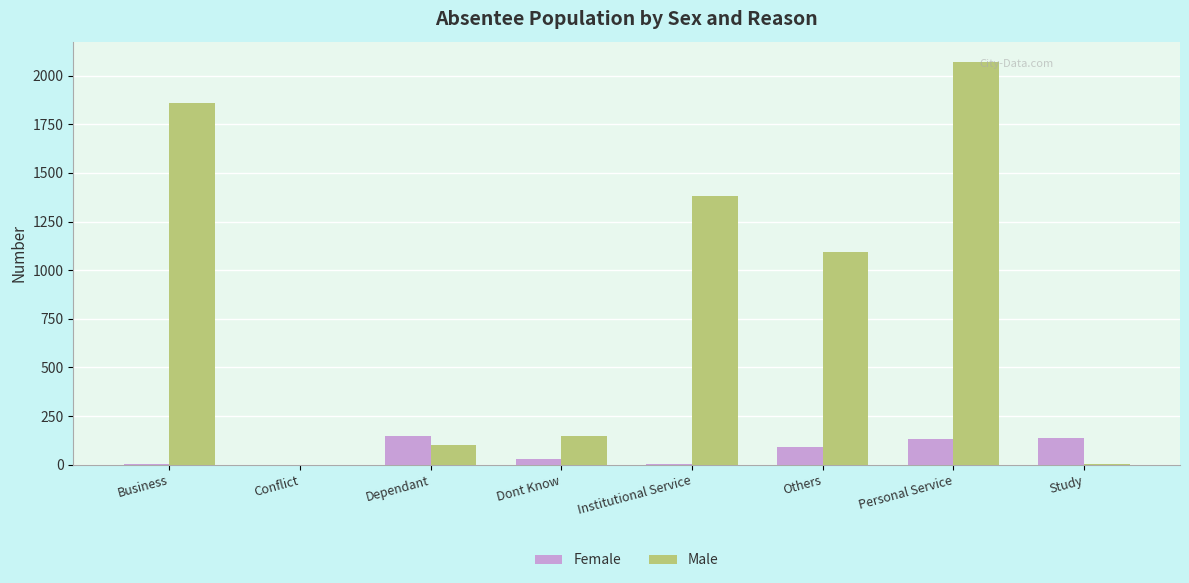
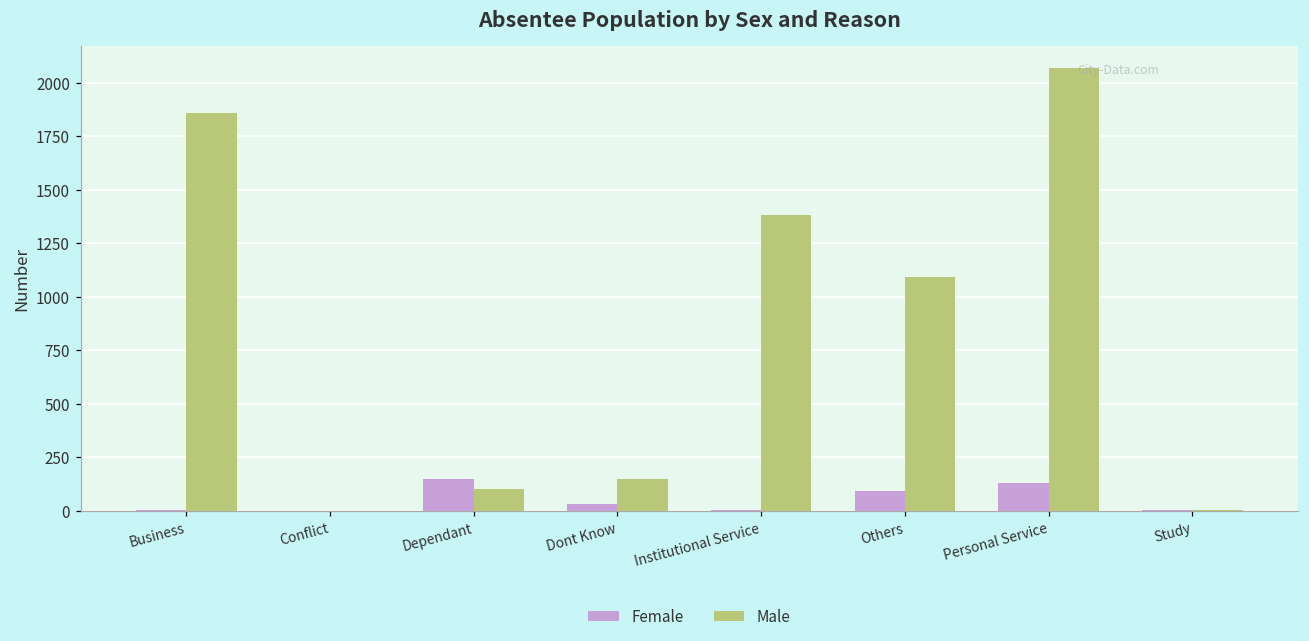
  {
    "Female": {
      "Dependant": 150,
      "Dont Know": 30,
      "Others": 90,
      "Personal Service": 130,
-     "Study": 140
+     "Study": 0
    },
    "Male": {
      "Business": 1860,
      "Conflict": 0,
      "Dependant": 100,
      "Dont Know": 150,
      "Institutional Service": 1380,
      "Others": 1090,
      "Personal Service": 2070
    }
  }
